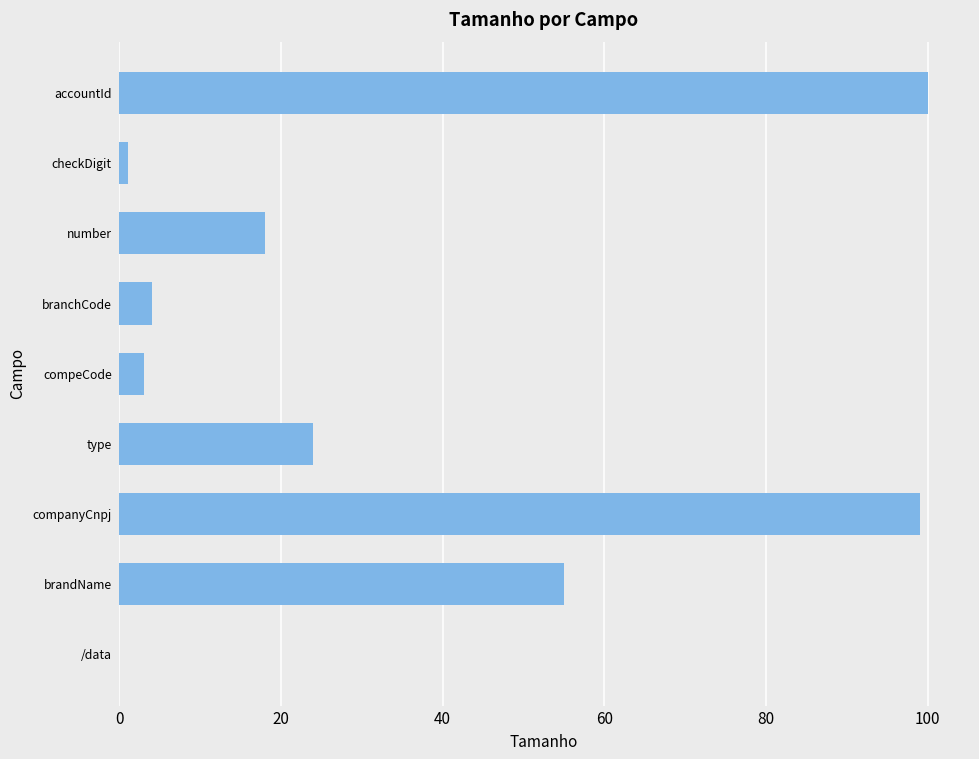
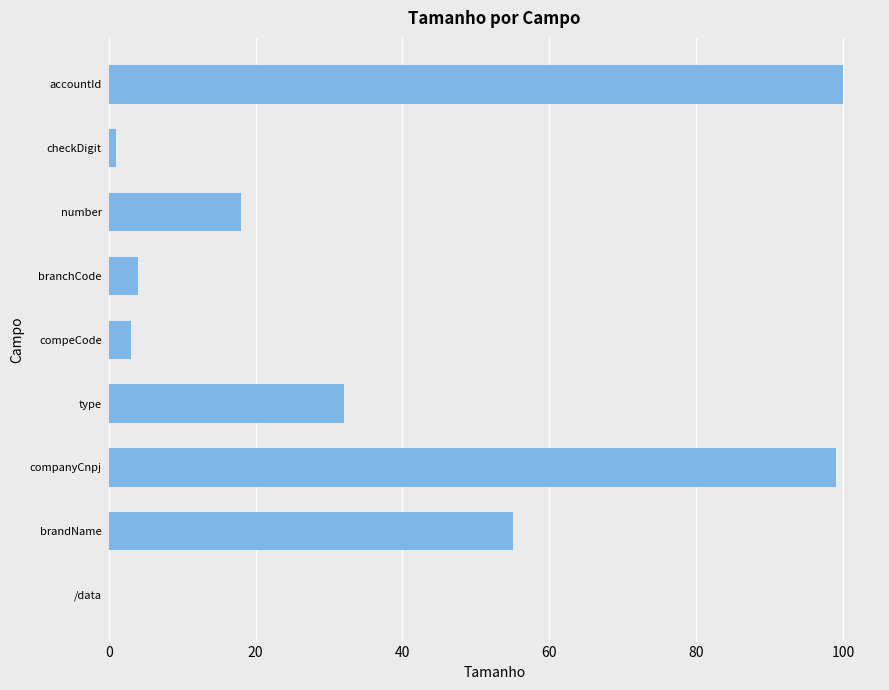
  {
    "accountId": 100,
    "checkDigit": 1,
    "number": 18,
    "branchCode": 4,
    "compeCode": 3,
-   "type": 24,
+   "type": 32,
    "companyCnpj": 99,
    "brandName": 55,
    "/data": 0
  }
